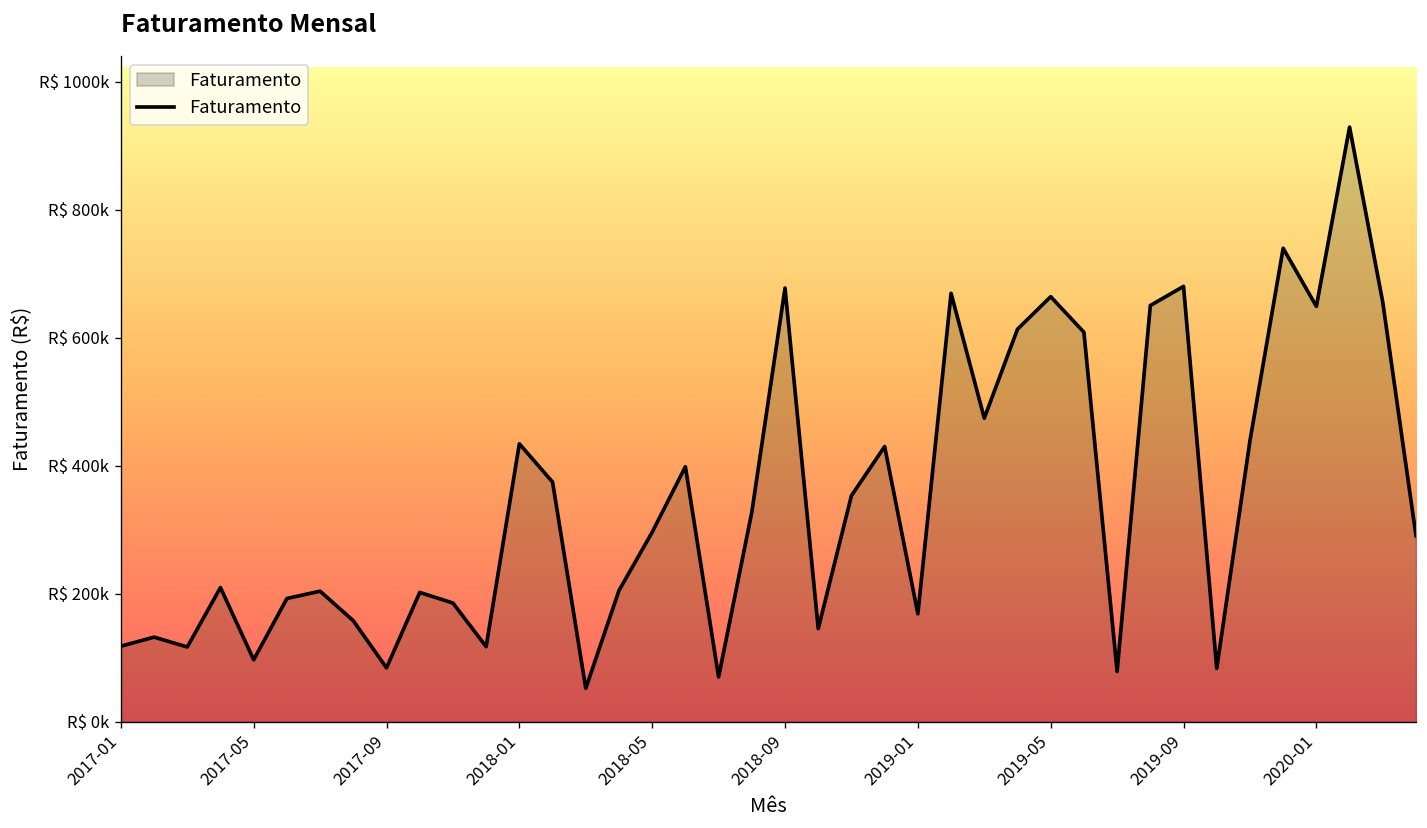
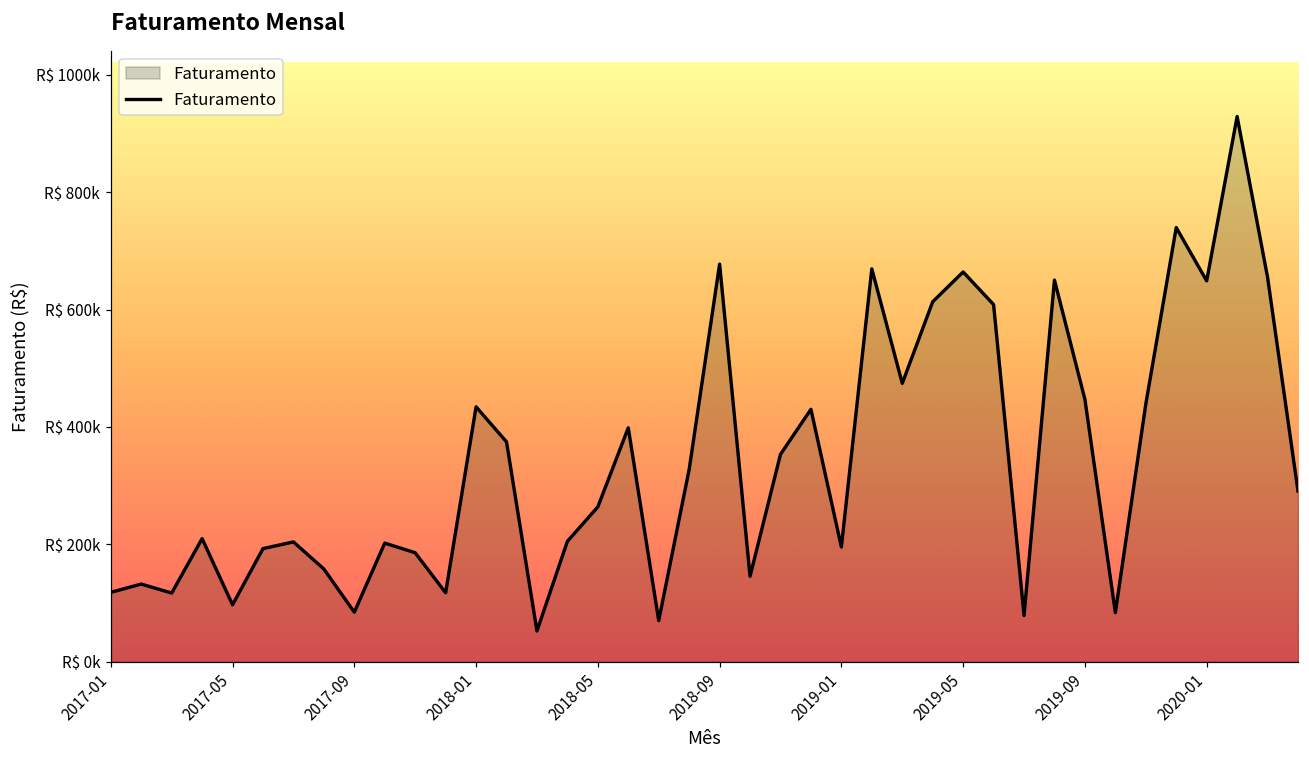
  {
    "2017-01": "R$ 120000",
    "2017-05": "R$ 100000",
    "2017-09": "R$ 80000",
    "2018-01": "R$ 430000",
-   "2018-05": "R$ 300000",
+   "2018-05": "R$ 260000",
    "2018-09": "R$ 680000",
-   "2019-01": "R$ 170000",
+   "2019-01": "R$ 200000",
    "2019-05": "R$ 660000",
-   "2019-09": "R$ 680000",
+   "2019-09": "R$ 450000",
    "2020-01": "R$ 650000"
  }
